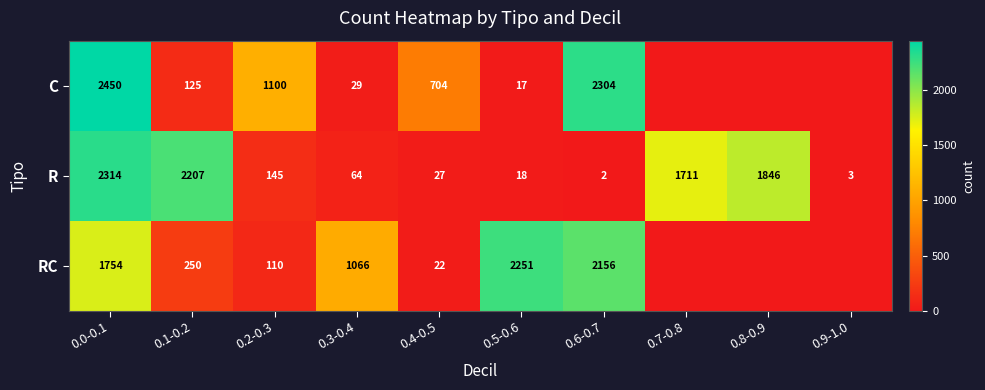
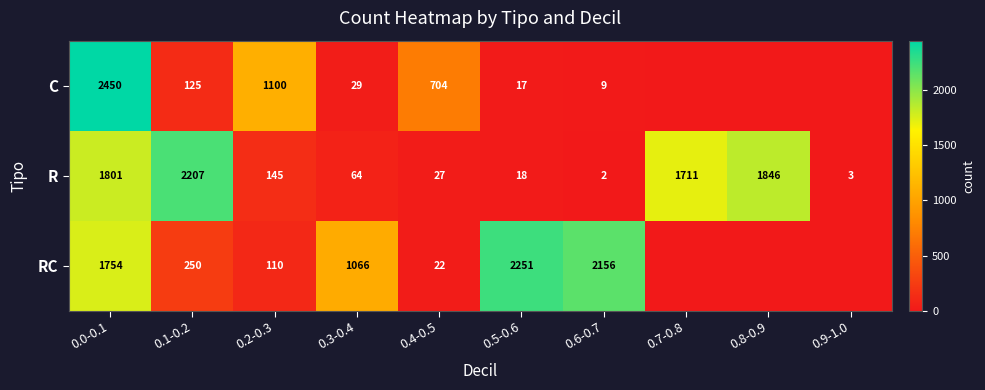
  {
    "C": {
      "0.0-0.1": 2450,
      "0.1-0.2": 125,
      "0.2-0.3": 1100,
      "0.3-0.4": 29,
      "0.4-0.5": 704,
      "0.5-0.6": 17,
-     "0.6-0.7": 2304
+     "0.6-0.7": 9
    },
    "R": {
-     "0.0-0.1": 2314,
+     "0.0-0.1": 1801,
      "0.1-0.2": 2207,
      "0.2-0.3": 145,
      "0.3-0.4": 64,
      "0.4-0.5": 27,
      "0.5-0.6": 18,
      "0.6-0.7": 2,
      "0.7-0.8": 1711,
      "0.8-0.9": 1846,
      "0.9-1.0": 3
    },
    "RC": {
      "0.0-0.1": 1754,
      "0.1-0.2": 250,
      "0.2-0.3": 110,
      "0.3-0.4": 1066,
      "0.4-0.5": 22,
      "0.5-0.6": 2251,
      "0.6-0.7": 2156
    }
  }
